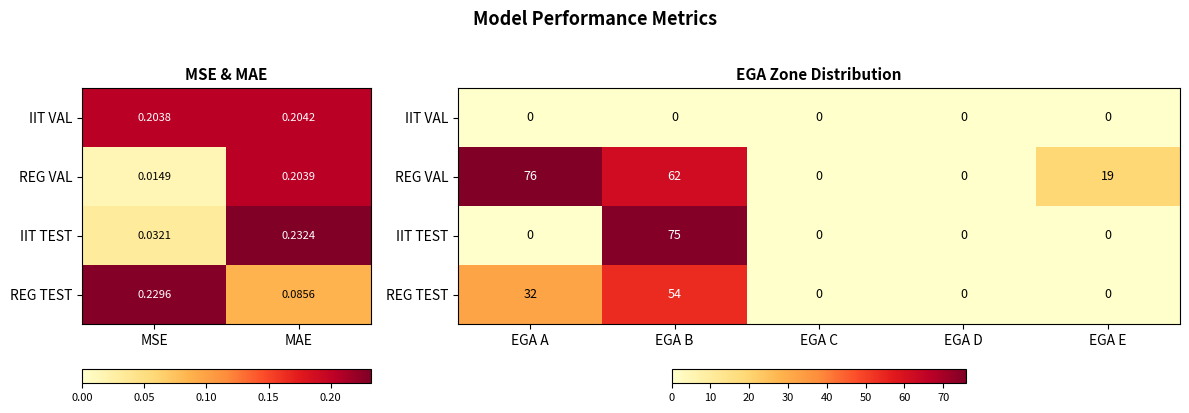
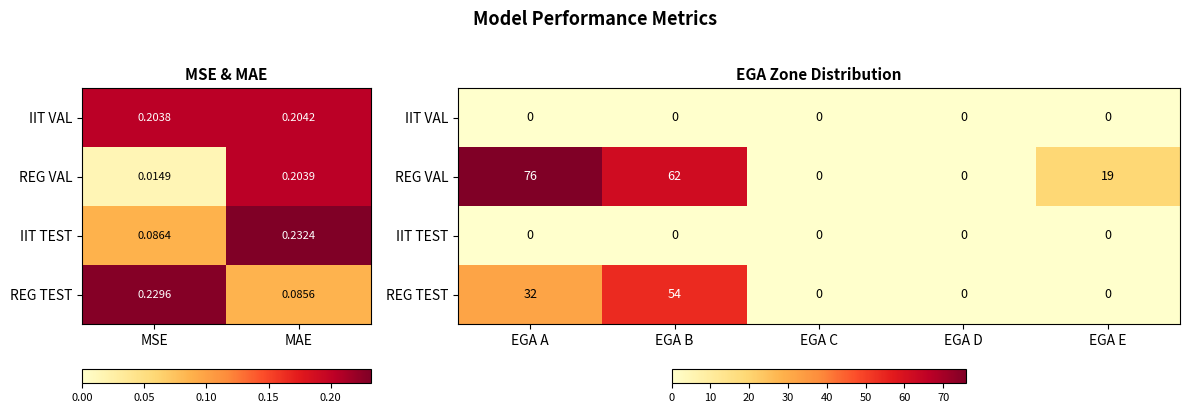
  {
    "MSE & MAE": {
      "IIT VAL": {
        "MSE": 0.2038,
        "MAE": 0.2042
      },
      "REG VAL": {
        "MSE": 0.0149,
        "MAE": 0.2039
      },
      "IIT TEST": {
-       "MSE": 0.0321,
+       "MSE": 0.0864,
        "MAE": 0.2324
      },
      "REG TEST": {
        "MSE": 0.2296,
        "MAE": 0.0856
      }
    },
    "EGA Zone Distribution": {
      "IIT VAL": {
        "EGA A": 0,
        "EGA B": 0,
        "EGA C": 0,
        "EGA D": 0,
        "EGA E": 0
      },
      "REG VAL": {
        "EGA A": 76,
        "EGA B": 62,
        "EGA C": 0,
        "EGA D": 0,
        "EGA E": 19
      },
      "IIT TEST": {
        "EGA A": 0,
-       "EGA B": 75,
+       "EGA B": 0,
        "EGA C": 0,
        "EGA D": 0,
        "EGA E": 0
      },
      "REG TEST": {
        "EGA A": 32,
        "EGA B": 54,
        "EGA C": 0,
        "EGA D": 0,
        "EGA E": 0
      }
    }
  }
